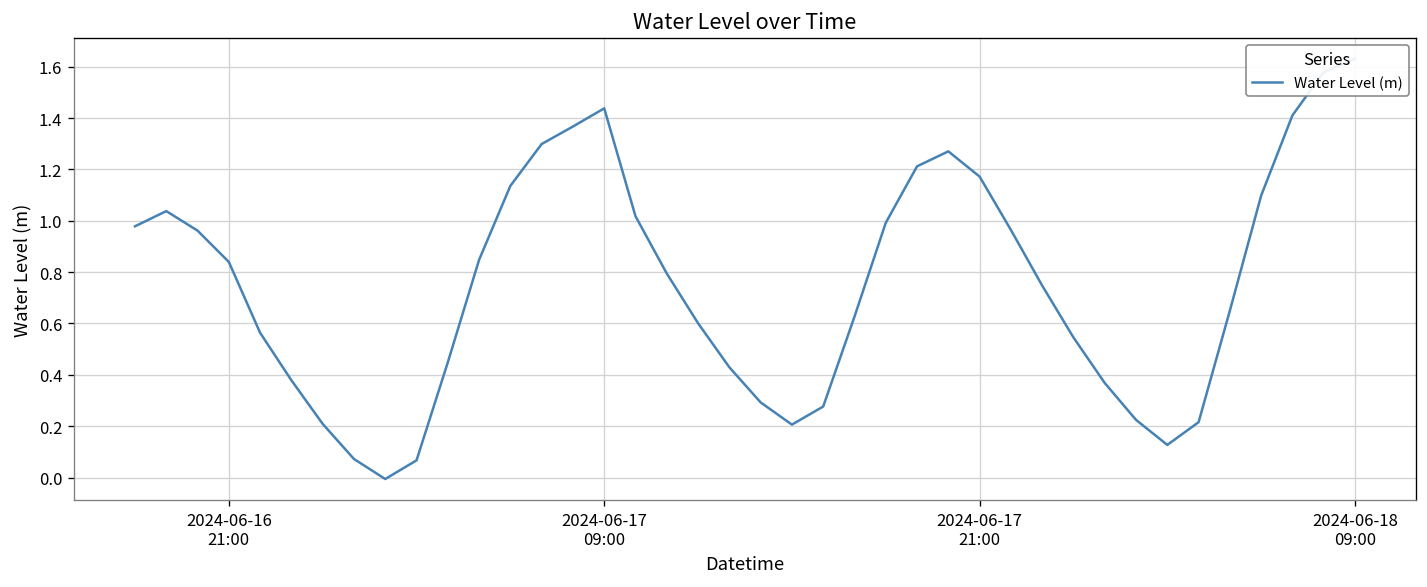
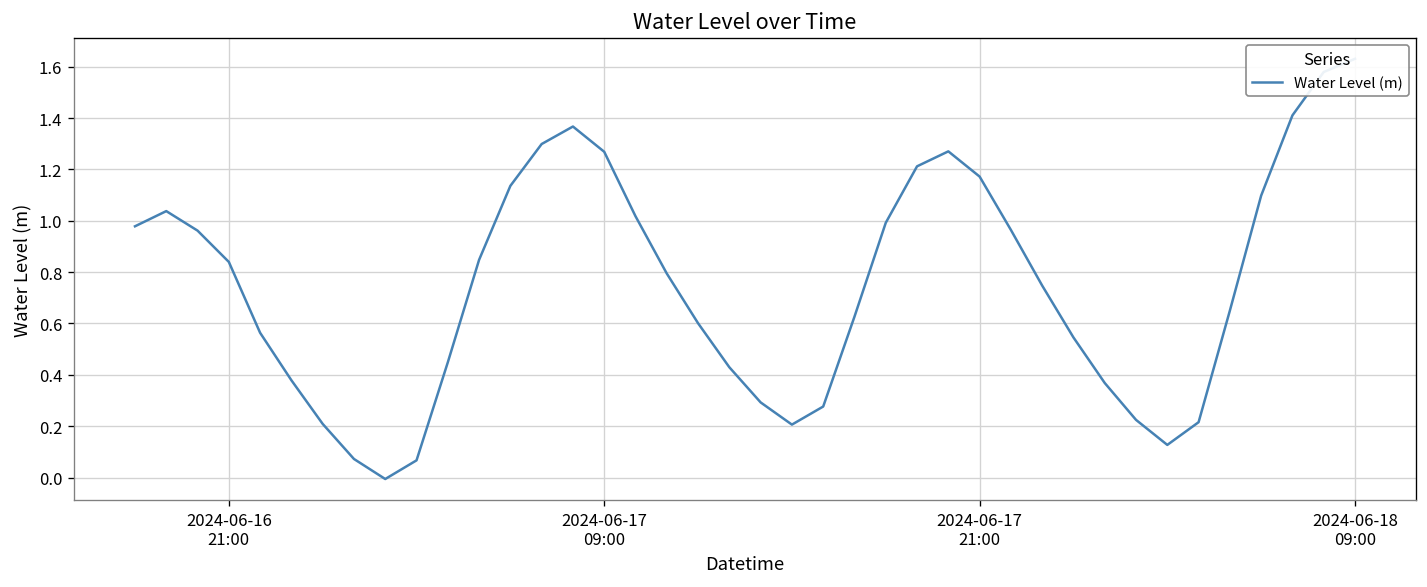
  {
    "2024-06-16 21:00": 0.84,
-   "2024-06-17 09:00": 1.44,
+   "2024-06-17 09:00": 1.27,
    "2024-06-17 21:00": 1.17
  }
